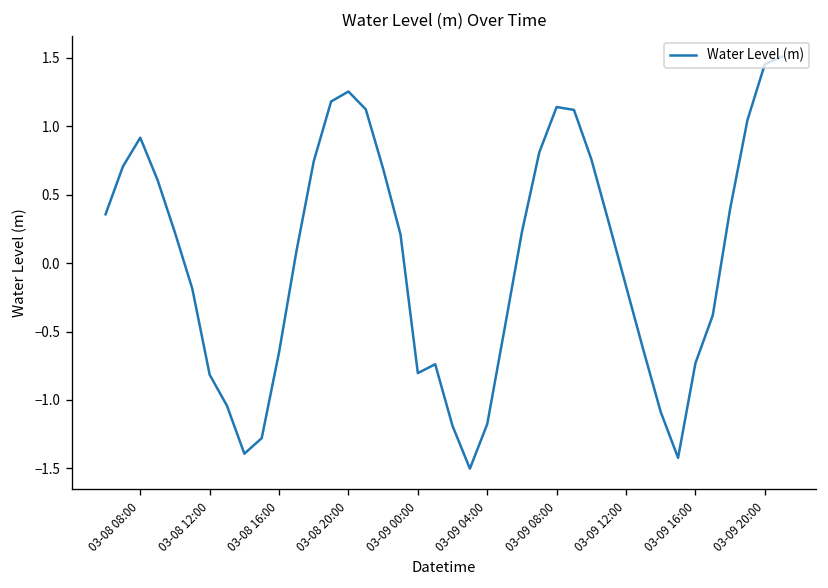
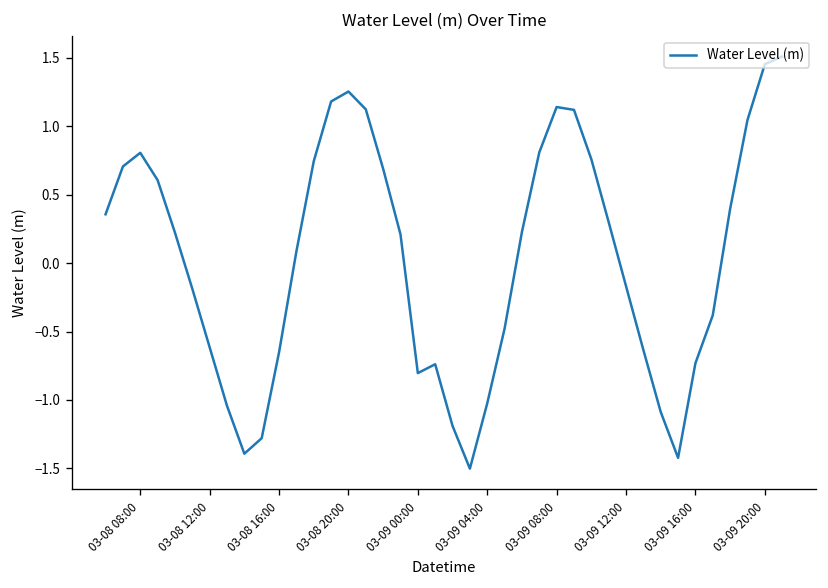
  {
-   "03-08 08:00": 0.92,
-   "03-08 12:00": -0.82,
+   "03-08 08:00": 0.81,
+   "03-08 12:00": -0.62,
    "03-08 16:00": -0.65,
    "03-08 20:00": 1.25,
    "03-09 00:00": -0.80,
-   "03-09 04:00": -1.18,
+   "03-09 04:00": -1.02,
    "03-09 08:00": 1.14,
    "03-09 12:00": -0.17,
    "03-09 16:00": -0.73
  }
